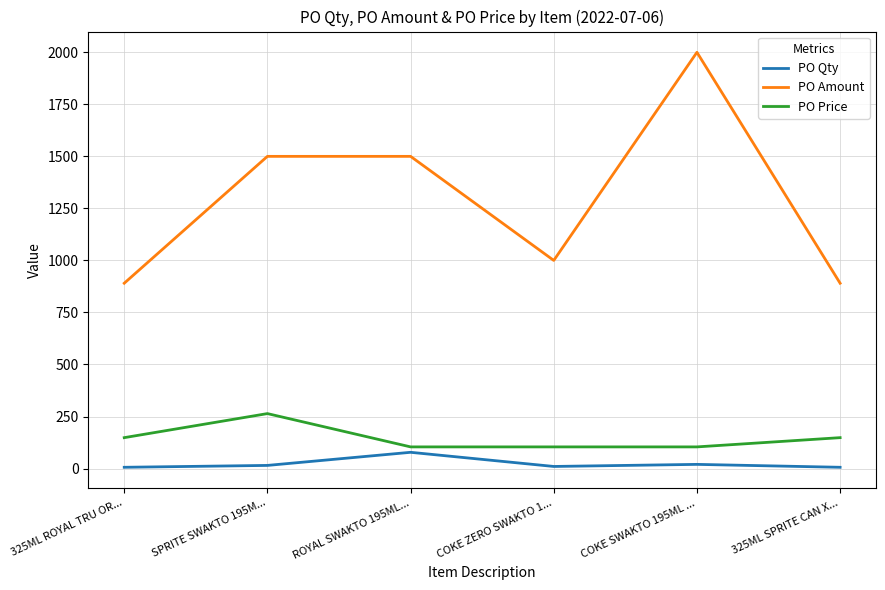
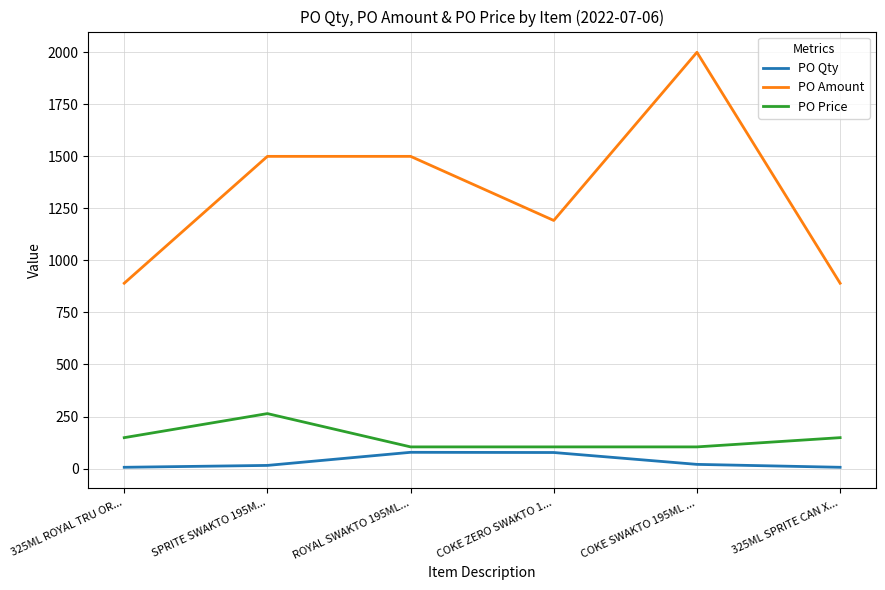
  {
    "PO Qty": {
      "325ML ROYAL TRU OR...": 10,
      "SPRITE SWAKTO 195M...": 20,
      "ROYAL SWAKTO 195ML...": 80,
-     "COKE ZERO SWAKTO 1...": 10,
+     "COKE ZERO SWAKTO 1...": 80,
      "COKE SWAKTO 195ML ...": 20,
      "325ML SPRITE CAN X...": 10
    },
    "PO Amount": {
      "325ML ROYAL TRU OR...": 890,
      "SPRITE SWAKTO 195M...": 1500,
      "ROYAL SWAKTO 195ML...": 1500,
-     "COKE ZERO SWAKTO 1...": 1000,
+     "COKE ZERO SWAKTO 1...": 1190,
      "COKE SWAKTO 195ML ...": 2000,
      "325ML SPRITE CAN X...": 890
    },
    "PO Price": {
      "325ML ROYAL TRU OR...": 150,
      "SPRITE SWAKTO 195M...": 260,
      "ROYAL SWAKTO 195ML...": 100,
      "COKE ZERO SWAKTO 1...": 100,
      "COKE SWAKTO 195ML ...": 100,
      "325ML SPRITE CAN X...": 150
    }
  }
